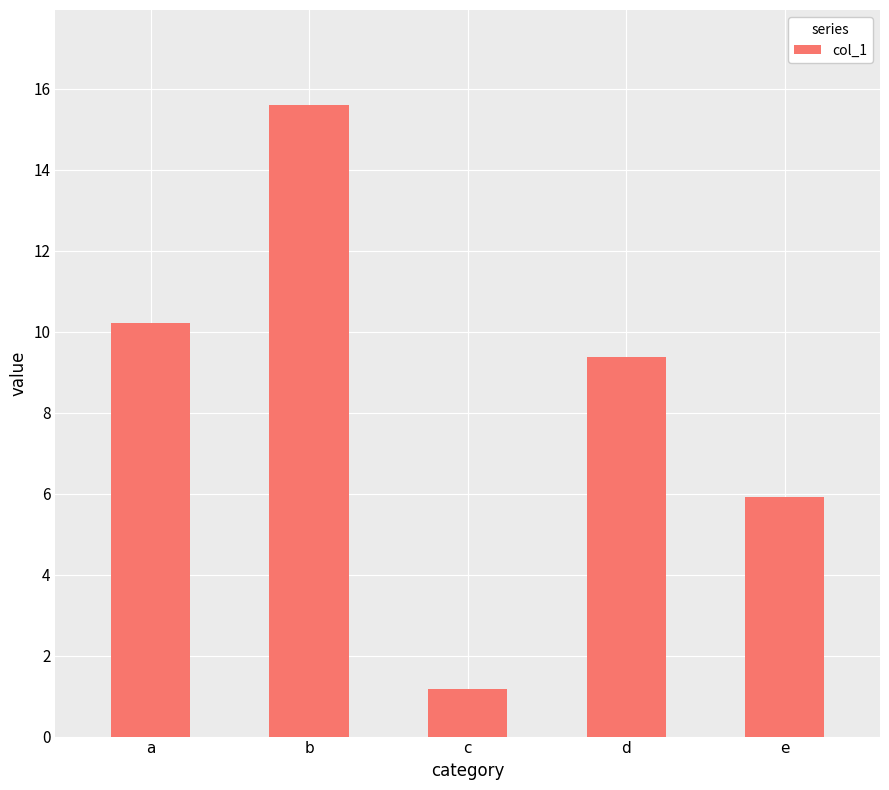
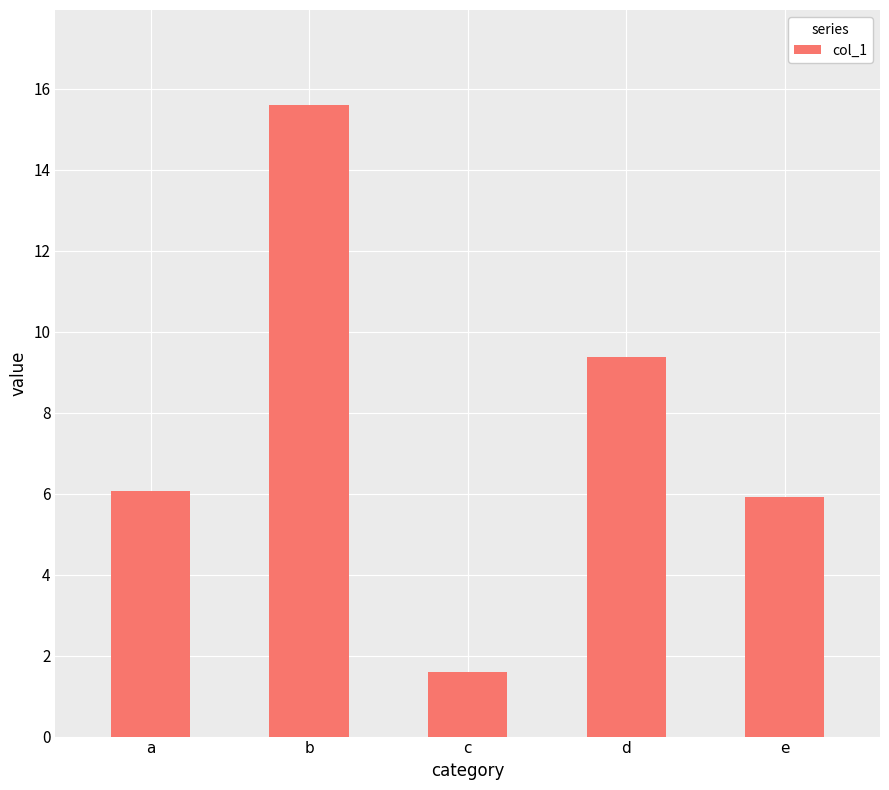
  {
-   "a": 10.2,
+   "a": 6.1,
    "b": 15.6,
-   "c": 1.2,
+   "c": 1.6,
    "d": 9.4,
    "e": 5.9
  }
